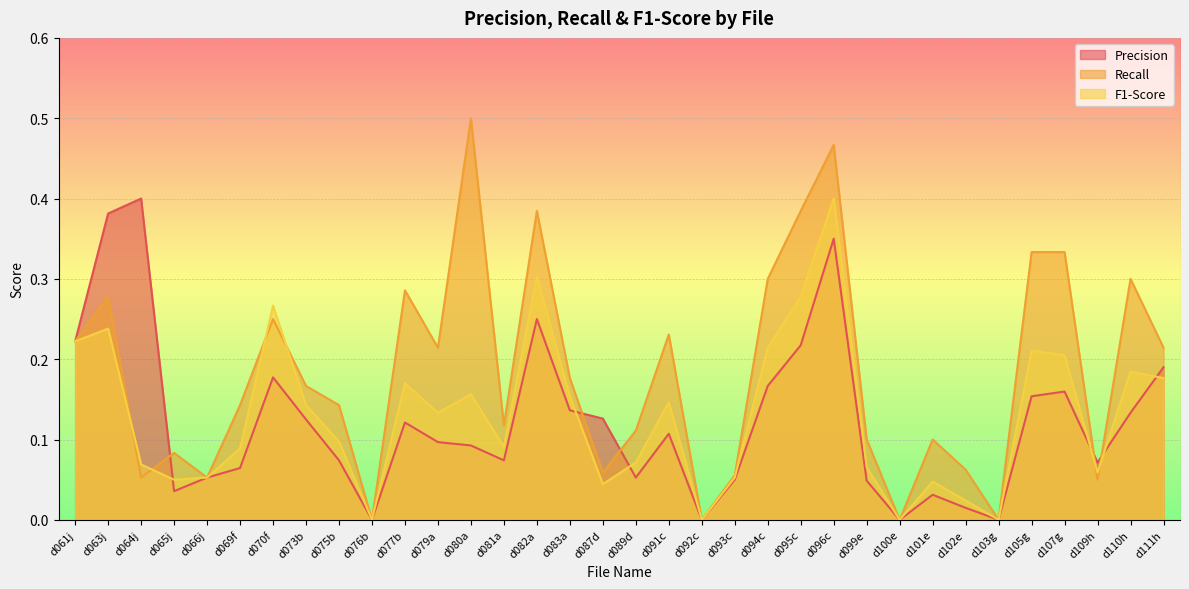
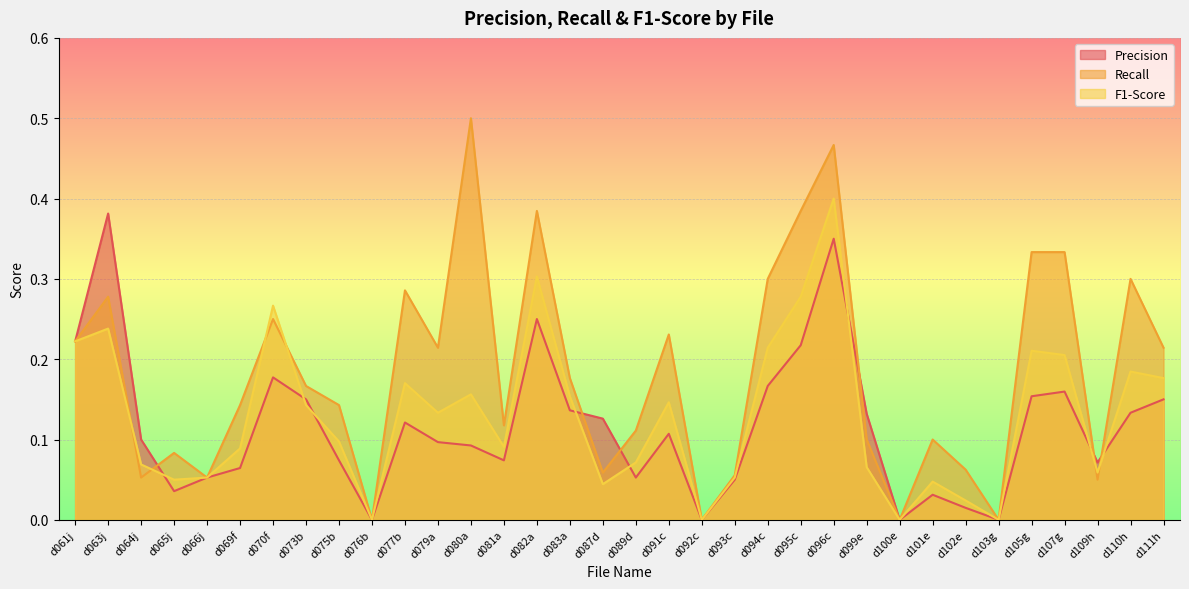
  {
    "Precision": {
      "d063j": 0.38,
-     "d064j": 0.4,
+     "d064j": 0.1,
      "d065j": 0.04,
      "d069f": 0.06,
      "d070f": 0.18,
-     "d073b": 0.13,
+     "d073b": 0.15,
      "d075b": 0.07,
      "d077b": 0.12,
      "d079a": 0.10,
      "d080a": 0.09,
      "d081a": 0.07,
      "d082a": 0.25,
      "d083a": 0.14,
      "d087d": 0.13,
      "d089d": 0.05,
      "d091c": 0.11,
      "d094c": 0.17,
      "d095c": 0.22,
      "d096c": 0.35,
-     "d099e": 0.05,
+     "d099e": 0.13,
      "d101e": 0.03,
      "d102e": 0.01,
      "d105g": 0.15,
      "d107g": 0.16,
      "d109h": 0.07,
      "d110h": 0.13,
-     "d111h": 0.19
+     "d111h": 0.15
    }
  }
